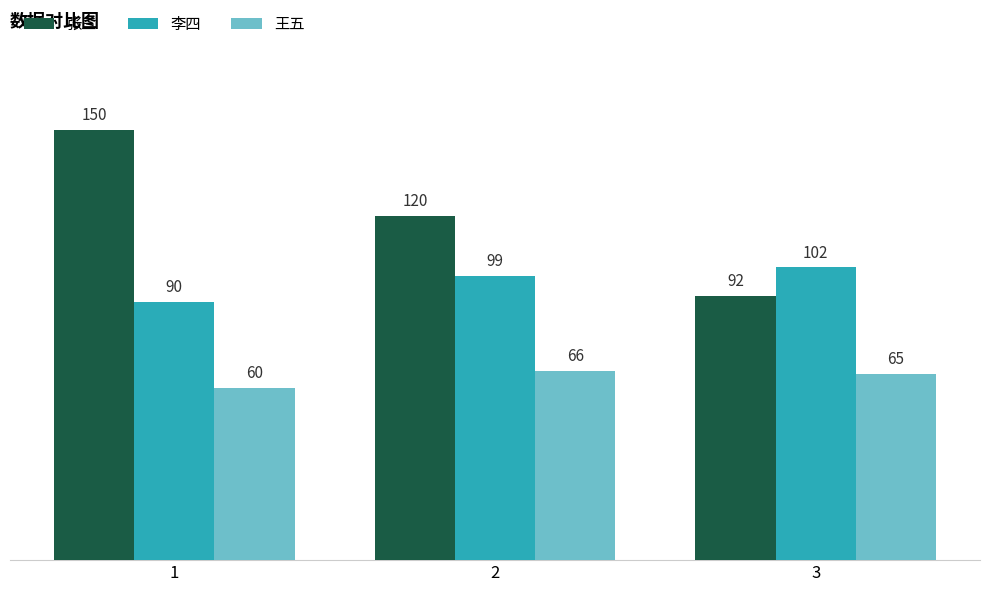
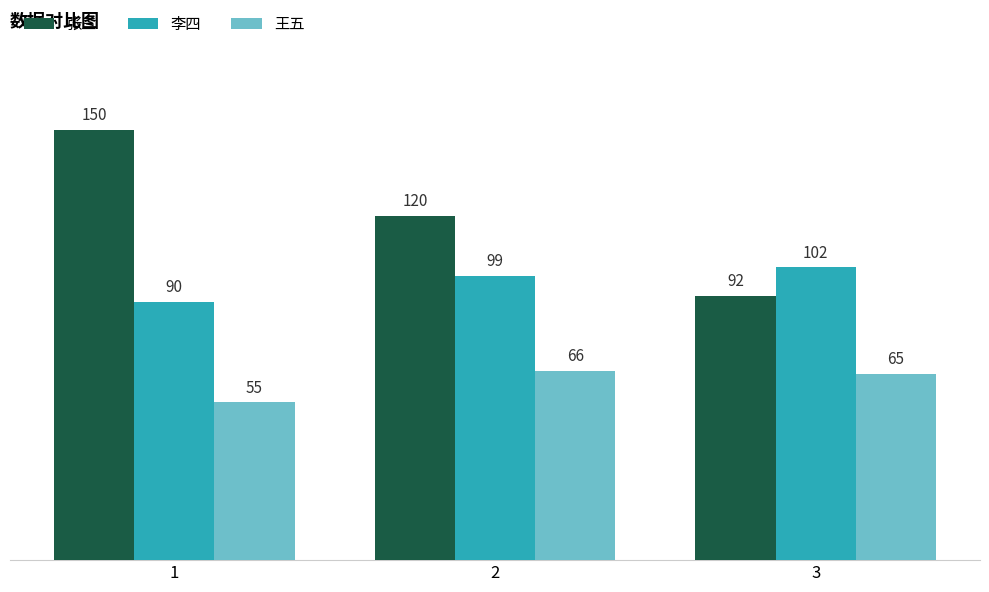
  {
    "张三": {
      "1": 150,
      "2": 120,
      "3": 92
    },
    "李四": {
      "1": 90,
      "2": 99,
      "3": 102
    },
    "王五": {
-     "1": 60,
+     "1": 55,
      "2": 66,
      "3": 65
    }
  }
